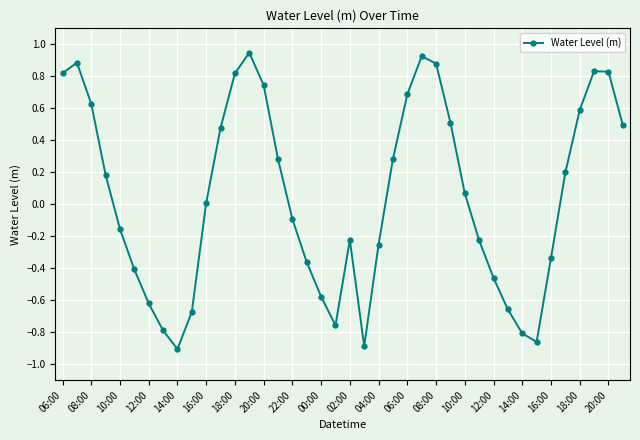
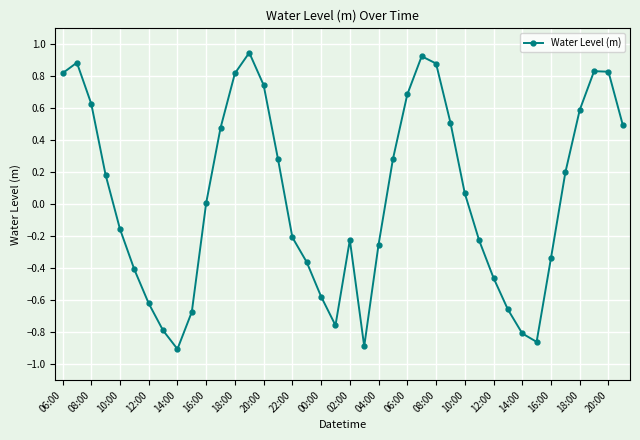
  {
-   "22:00": -0.09,
+   "22:00": -0.21,
    "00:00": -0.58,
    "02:00": -0.22,
    "04:00": -0.25
  }
